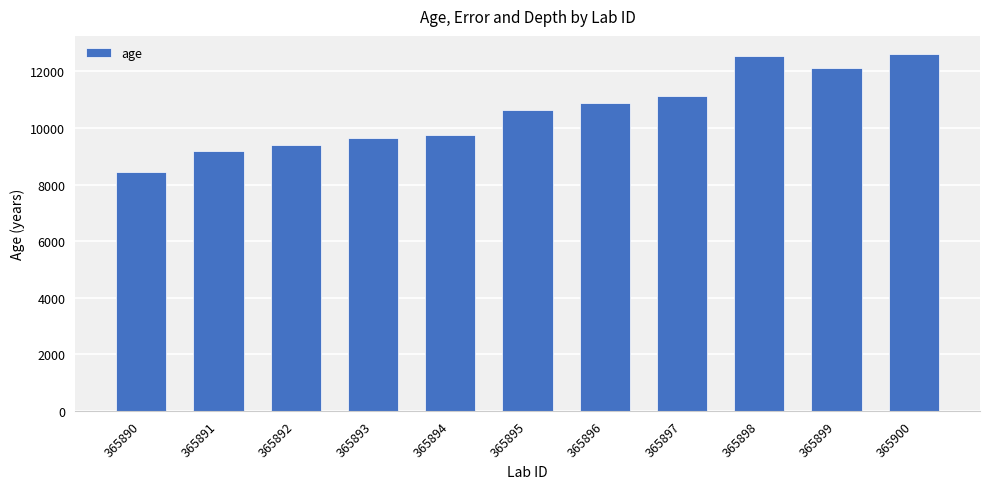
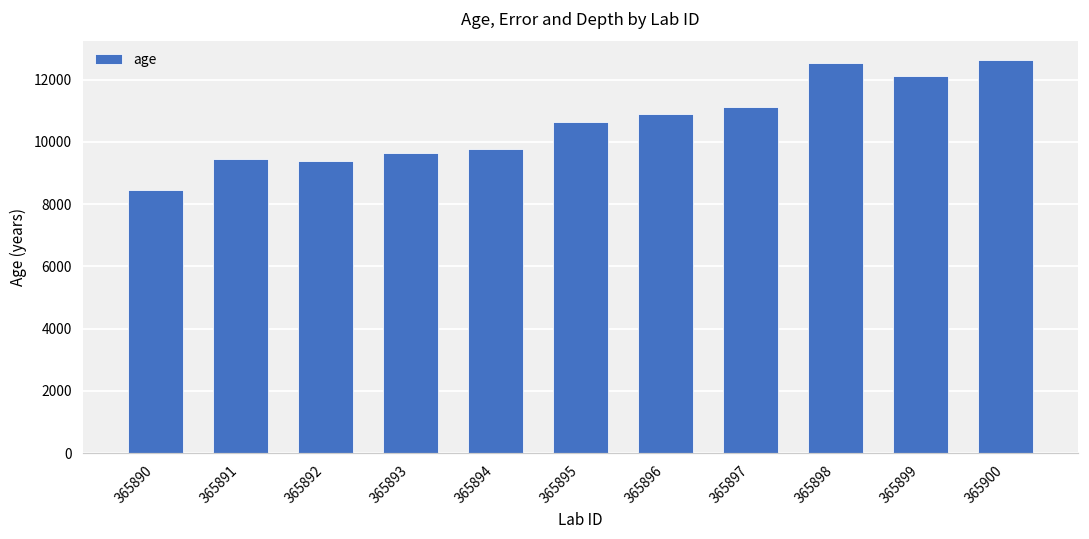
  {
    "365890": 8400,
-   "365891": 9200,
+   "365891": 9500,
    "365892": 9400,
    "365893": 9600,
    "365894": 9800,
    "365895": 10600,
    "365896": 10900,
    "365897": 11100,
    "365898": 12500,
    "365899": 12100,
    "365900": 12600
  }
